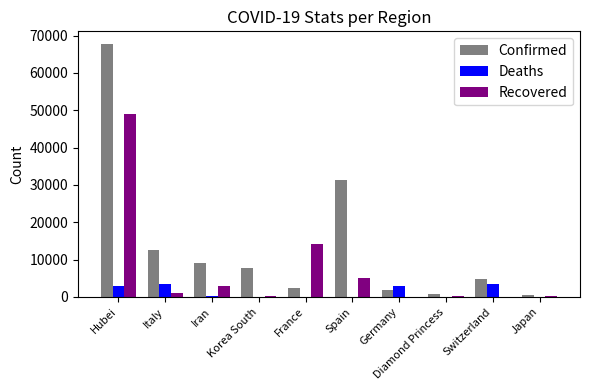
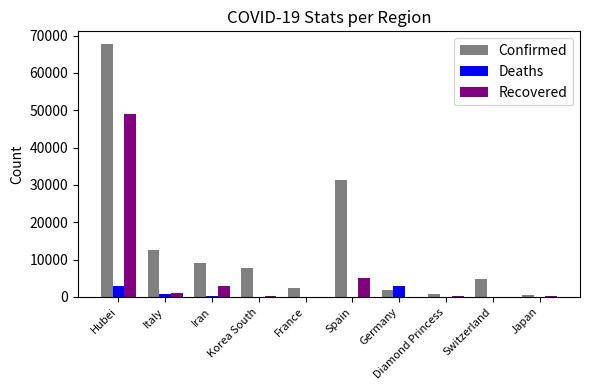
  {
    "Confirmed": {
      "Hubei": 68000,
      "Italy": 12000,
      "Iran": 9000,
      "Korea South": 8000,
      "France": 2000,
      "Spain": 31000,
      "Germany": 2000,
      "Diamond Princess": 1000,
      "Switzerland": 5000
    },
    "Deaths": {
      "Hubei": 3000,
-     "Italy": 3000,
+     "Italy": 1000,
      "Germany": 3000,
-     "Switzerland": 3000
+     "Switzerland": 0
    },
    "Recovered": {
      "Hubei": 49000,
      "Italy": 1000,
      "Iran": 3000,
-     "France": 14000,
+     "France": 0,
      "Spain": 5000
    }
  }
